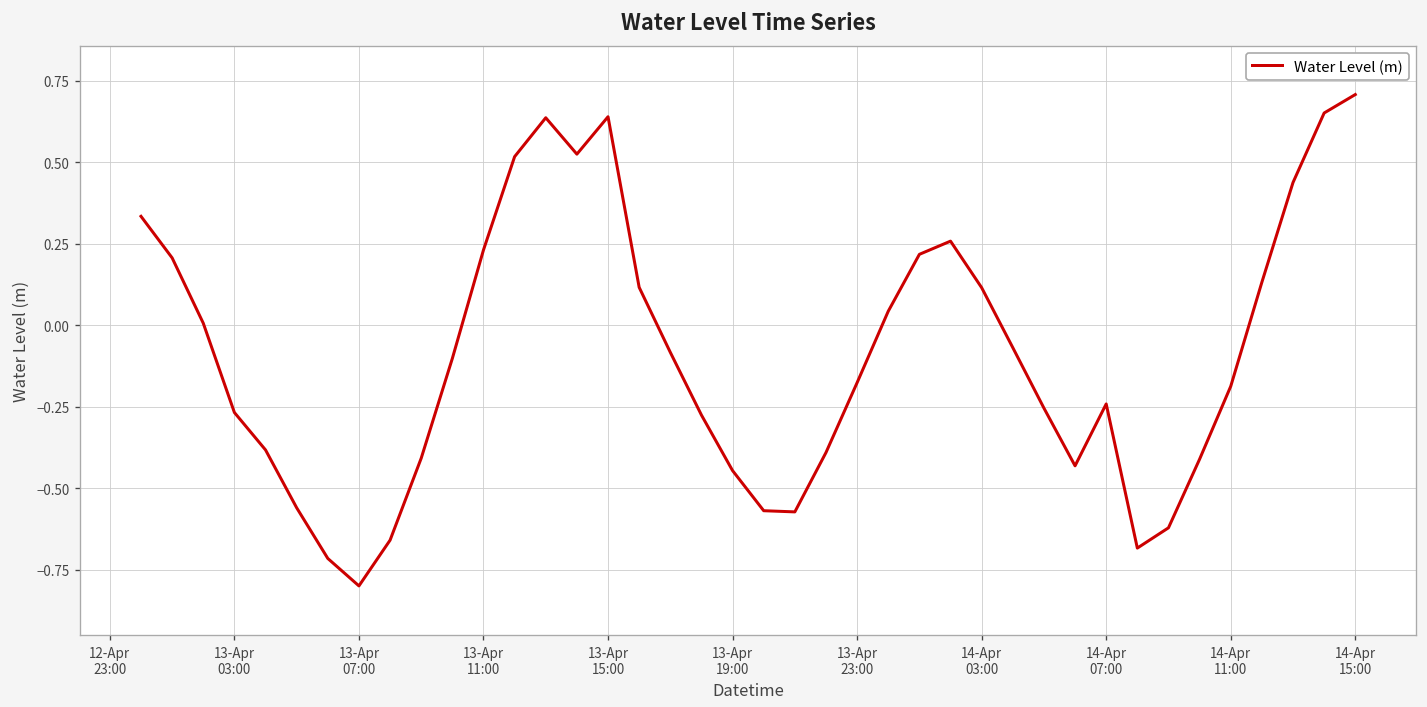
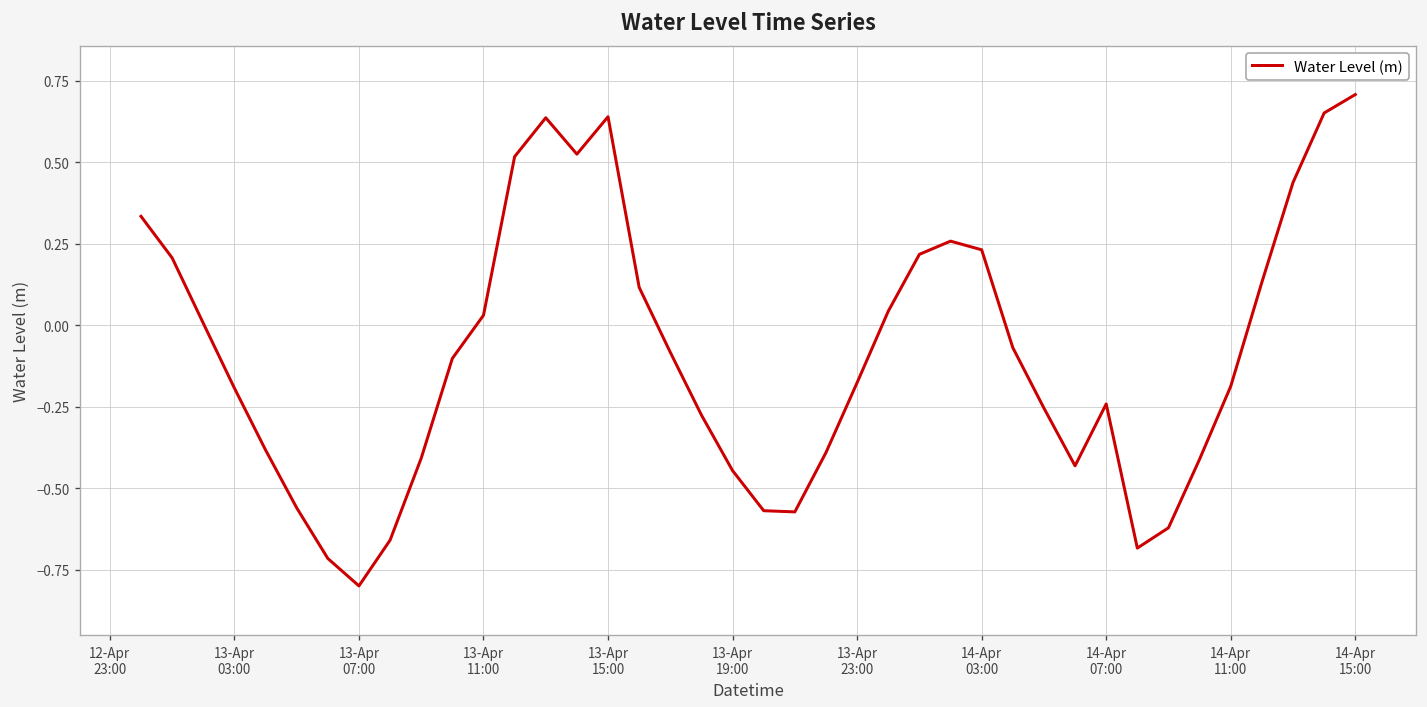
  {
-   "13-Apr 03:00": -0.27,
+   "13-Apr 03:00": -0.19,
    "13-Apr 07:00": -0.80,
-   "13-Apr 11:00": 0.23,
+   "13-Apr 11:00": 0.03,
    "13-Apr 15:00": 0.64,
    "13-Apr 19:00": -0.45,
    "13-Apr 23:00": -0.18,
-   "14-Apr 03:00": 0.12,
+   "14-Apr 03:00": 0.23,
    "14-Apr 07:00": -0.24,
    "14-Apr 11:00": -0.19,
    "14-Apr 15:00": 0.71
  }
